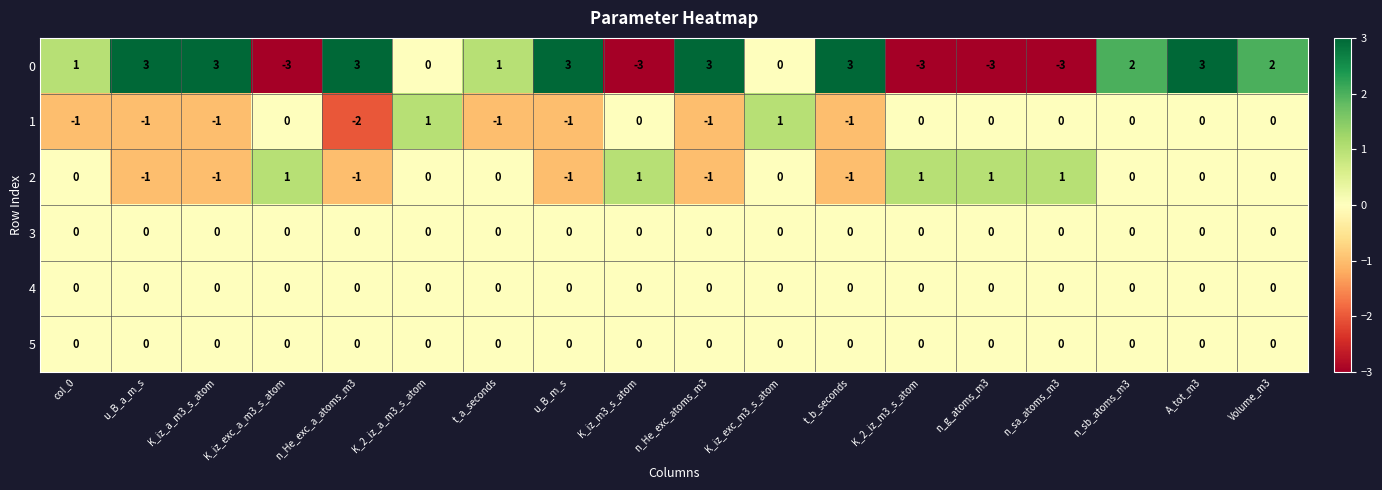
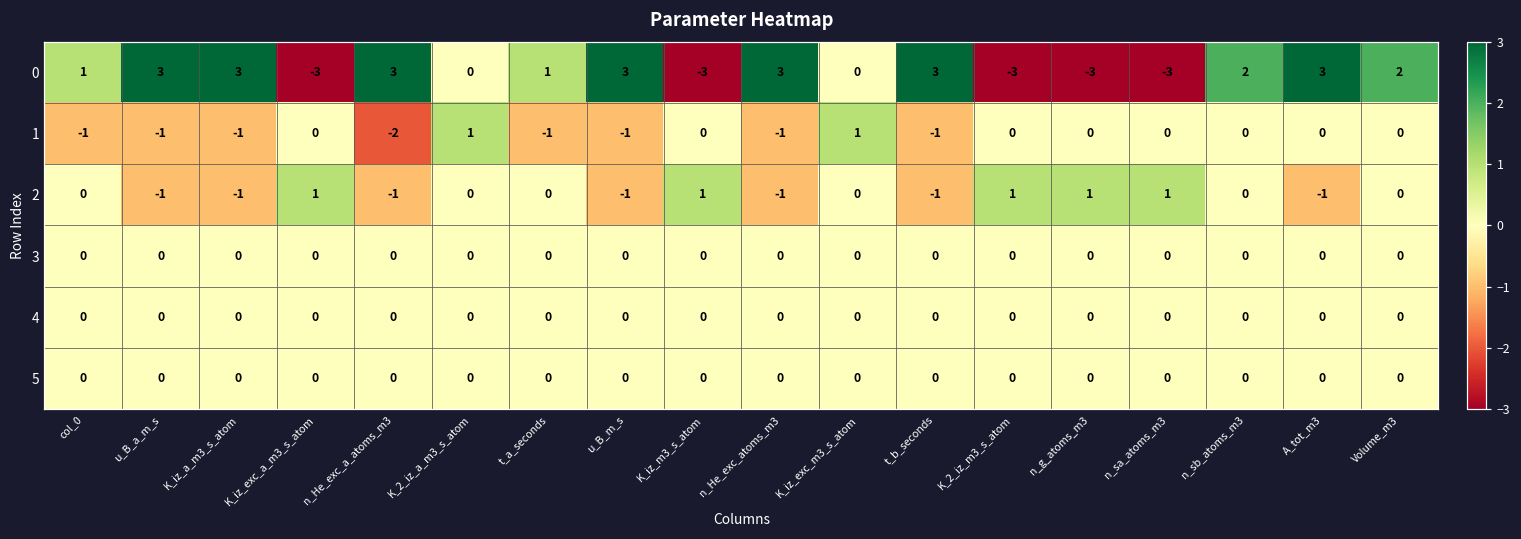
  {
    "0": {
      "col_0": 1,
      "u_B_a_m_s": 3,
      "K_iz_a_m3_s_atom": 3,
      "K_iz_exc_a_m3_s_atom": -3,
      "n_He_exc_a_atoms_m3": 3,
      "K_2_iz_a_m3_s_atom": 0,
      "t_a_seconds": 1,
      "u_B_m_s": 3,
      "K_iz_m3_s_atom": -3,
      "n_He_exc_atoms_m3": 3,
      "K_iz_exc_m3_s_atom": 0,
      "t_b_seconds": 3,
      "K_2_iz_m3_s_atom": -3,
      "n_g_atoms_m3": -3,
      "n_sa_atoms_m3": -3,
      "n_sb_atoms_m3": 2,
      "A_tot_m3": 3,
      "Volume_m3": 2
    },
    "1": {
      "col_0": -1,
      "u_B_a_m_s": -1,
      "K_iz_a_m3_s_atom": -1,
      "K_iz_exc_a_m3_s_atom": 0,
      "n_He_exc_a_atoms_m3": -2,
      "K_2_iz_a_m3_s_atom": 1,
      "t_a_seconds": -1,
      "u_B_m_s": -1,
      "K_iz_m3_s_atom": 0,
      "n_He_exc_atoms_m3": -1,
      "K_iz_exc_m3_s_atom": 1,
      "t_b_seconds": -1,
      "K_2_iz_m3_s_atom": 0,
      "n_g_atoms_m3": 0,
      "n_sa_atoms_m3": 0,
      "n_sb_atoms_m3": 0,
      "A_tot_m3": 0,
      "Volume_m3": 0
    },
    "2": {
      "col_0": 0,
      "u_B_a_m_s": -1,
      "K_iz_a_m3_s_atom": -1,
      "K_iz_exc_a_m3_s_atom": 1,
      "n_He_exc_a_atoms_m3": -1,
      "K_2_iz_a_m3_s_atom": 0,
      "t_a_seconds": 0,
      "u_B_m_s": -1,
      "K_iz_m3_s_atom": 1,
      "n_He_exc_atoms_m3": -1,
      "K_iz_exc_m3_s_atom": 0,
      "t_b_seconds": -1,
      "K_2_iz_m3_s_atom": 1,
      "n_g_atoms_m3": 1,
      "n_sa_atoms_m3": 1,
      "n_sb_atoms_m3": 0,
-     "A_tot_m3": 0,
+     "A_tot_m3": -1,
      "Volume_m3": 0
    },
    "3": {
      "col_0": 0,
      "u_B_a_m_s": 0,
      "K_iz_a_m3_s_atom": 0,
      "K_iz_exc_a_m3_s_atom": 0,
      "n_He_exc_a_atoms_m3": 0,
      "K_2_iz_a_m3_s_atom": 0,
      "t_a_seconds": 0,
      "u_B_m_s": 0,
      "K_iz_m3_s_atom": 0,
      "n_He_exc_atoms_m3": 0,
      "K_iz_exc_m3_s_atom": 0,
      "t_b_seconds": 0,
      "K_2_iz_m3_s_atom": 0,
      "n_g_atoms_m3": 0,
      "n_sa_atoms_m3": 0,
      "n_sb_atoms_m3": 0,
      "A_tot_m3": 0,
      "Volume_m3": 0
    },
    "4": {
      "col_0": 0,
      "u_B_a_m_s": 0,
      "K_iz_a_m3_s_atom": 0,
      "K_iz_exc_a_m3_s_atom": 0,
      "n_He_exc_a_atoms_m3": 0,
      "K_2_iz_a_m3_s_atom": 0,
      "t_a_seconds": 0,
      "u_B_m_s": 0,
      "K_iz_m3_s_atom": 0,
      "n_He_exc_atoms_m3": 0,
      "K_iz_exc_m3_s_atom": 0,
      "t_b_seconds": 0,
      "K_2_iz_m3_s_atom": 0,
      "n_g_atoms_m3": 0,
      "n_sa_atoms_m3": 0,
      "n_sb_atoms_m3": 0,
      "A_tot_m3": 0,
      "Volume_m3": 0
    },
    "5": {
      "col_0": 0,
      "u_B_a_m_s": 0,
      "K_iz_a_m3_s_atom": 0,
      "K_iz_exc_a_m3_s_atom": 0,
      "n_He_exc_a_atoms_m3": 0,
      "K_2_iz_a_m3_s_atom": 0,
      "t_a_seconds": 0,
      "u_B_m_s": 0,
      "K_iz_m3_s_atom": 0,
      "n_He_exc_atoms_m3": 0,
      "K_iz_exc_m3_s_atom": 0,
      "t_b_seconds": 0,
      "K_2_iz_m3_s_atom": 0,
      "n_g_atoms_m3": 0,
      "n_sa_atoms_m3": 0,
      "n_sb_atoms_m3": 0,
      "A_tot_m3": 0,
      "Volume_m3": 0
    }
  }
